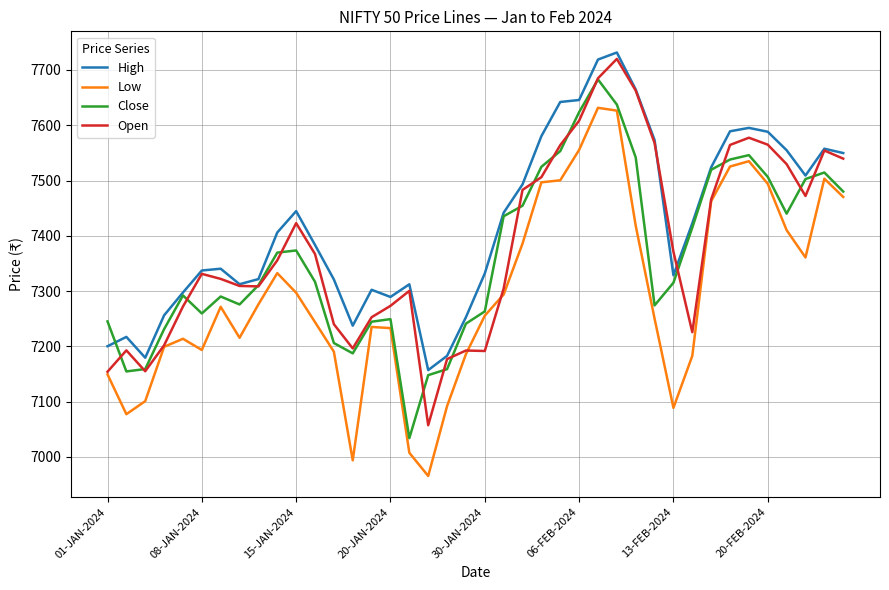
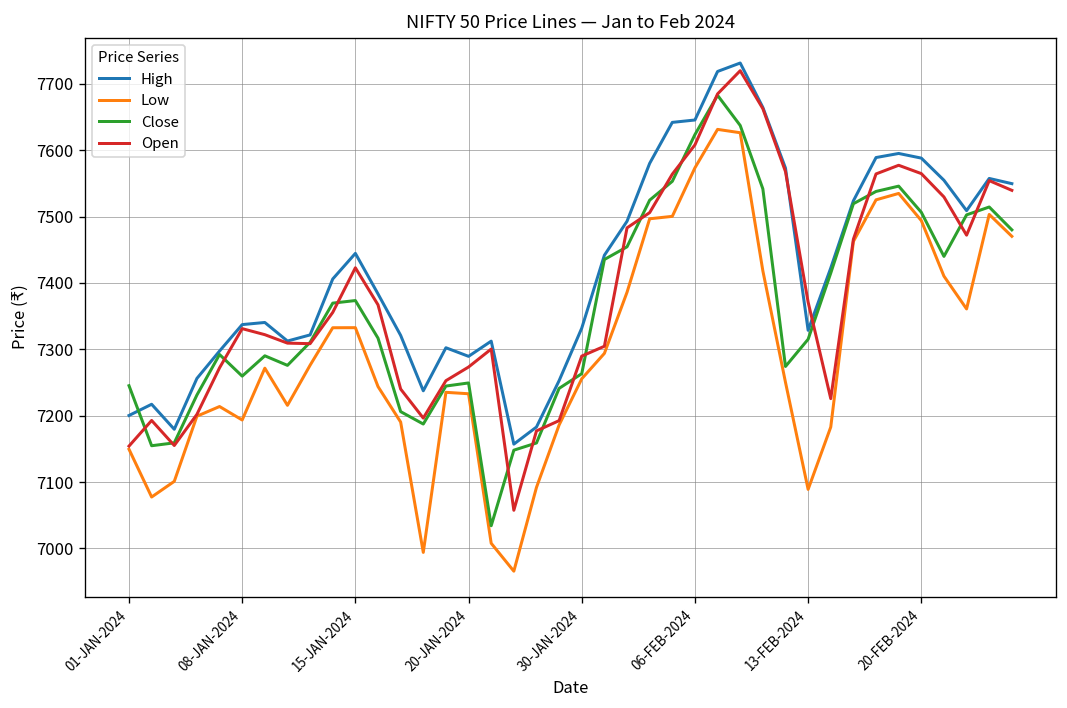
  {
    "High": {
      "01-JAN-2024": 7200,
      "08-JAN-2024": 7340,
      "15-JAN-2024": 7440,
      "20-JAN-2024": 7290,
      "30-JAN-2024": 7330,
      "06-FEB-2024": 7650,
      "13-FEB-2024": 7330,
      "20-FEB-2024": 7590
    },
    "Low": {
      "01-JAN-2024": 7150,
      "08-JAN-2024": 7190,
-     "15-JAN-2024": 7300,
+     "15-JAN-2024": 7330,
      "20-JAN-2024": 7230,
      "30-JAN-2024": 7260,
-     "06-FEB-2024": 7560,
+     "06-FEB-2024": 7570,
      "13-FEB-2024": 7090,
      "20-FEB-2024": 7490
    },
    "Close": {
      "01-JAN-2024": 7250,
      "08-JAN-2024": 7260,
      "15-JAN-2024": 7370,
      "20-JAN-2024": 7250,
      "30-JAN-2024": 7260,
      "06-FEB-2024": 7620,
      "13-FEB-2024": 7320,
      "20-FEB-2024": 7510
    },
    "Open": {
      "01-JAN-2024": 7150,
      "08-JAN-2024": 7330,
      "15-JAN-2024": 7420,
      "20-JAN-2024": 7270,
-     "30-JAN-2024": 7190,
+     "30-JAN-2024": 7290,
      "06-FEB-2024": 7610,
      "13-FEB-2024": 7370,
      "20-FEB-2024": 7560
    }
  }
